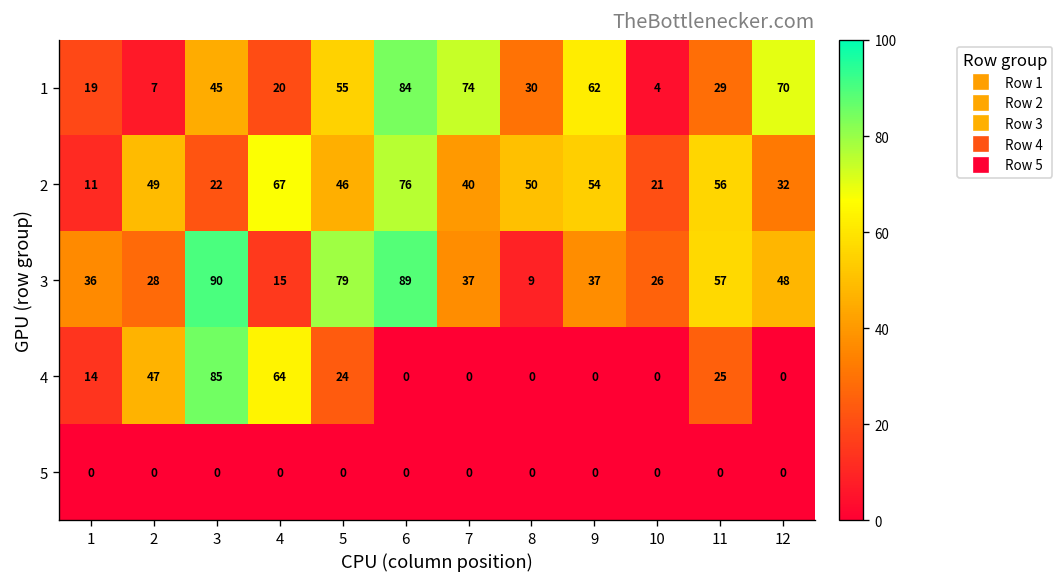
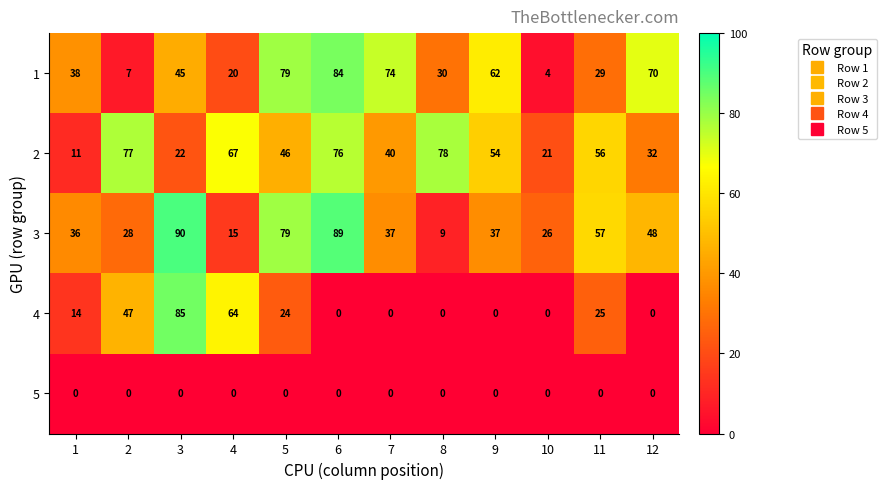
  {
    "1": {
-     "1": 19,
+     "1": 38,
      "2": 7,
      "3": 45,
      "4": 20,
-     "5": 55,
+     "5": 79,
      "6": 84,
      "7": 74,
      "8": 30,
      "9": 62,
      "10": 4,
      "11": 29,
      "12": 70
    },
    "2": {
      "1": 11,
-     "2": 49,
+     "2": 77,
      "3": 22,
      "4": 67,
      "5": 46,
      "6": 76,
      "7": 40,
-     "8": 50,
+     "8": 78,
      "9": 54,
      "10": 21,
      "11": 56,
      "12": 32
    },
    "3": {
      "1": 36,
      "2": 28,
      "3": 90,
      "4": 15,
      "5": 79,
      "6": 89,
      "7": 37,
      "8": 9,
      "9": 37,
      "10": 26,
      "11": 57,
      "12": 48
    },
    "4": {
      "1": 14,
      "2": 47,
      "3": 85,
      "4": 64,
      "5": 24,
      "6": 0,
      "7": 0,
      "8": 0,
      "9": 0,
      "10": 0,
      "11": 25,
      "12": 0
    },
    "5": {
      "1": 0,
      "2": 0,
      "3": 0,
      "4": 0,
      "5": 0,
      "6": 0,
      "7": 0,
      "8": 0,
      "9": 0,
      "10": 0,
      "11": 0,
      "12": 0
    }
  }
